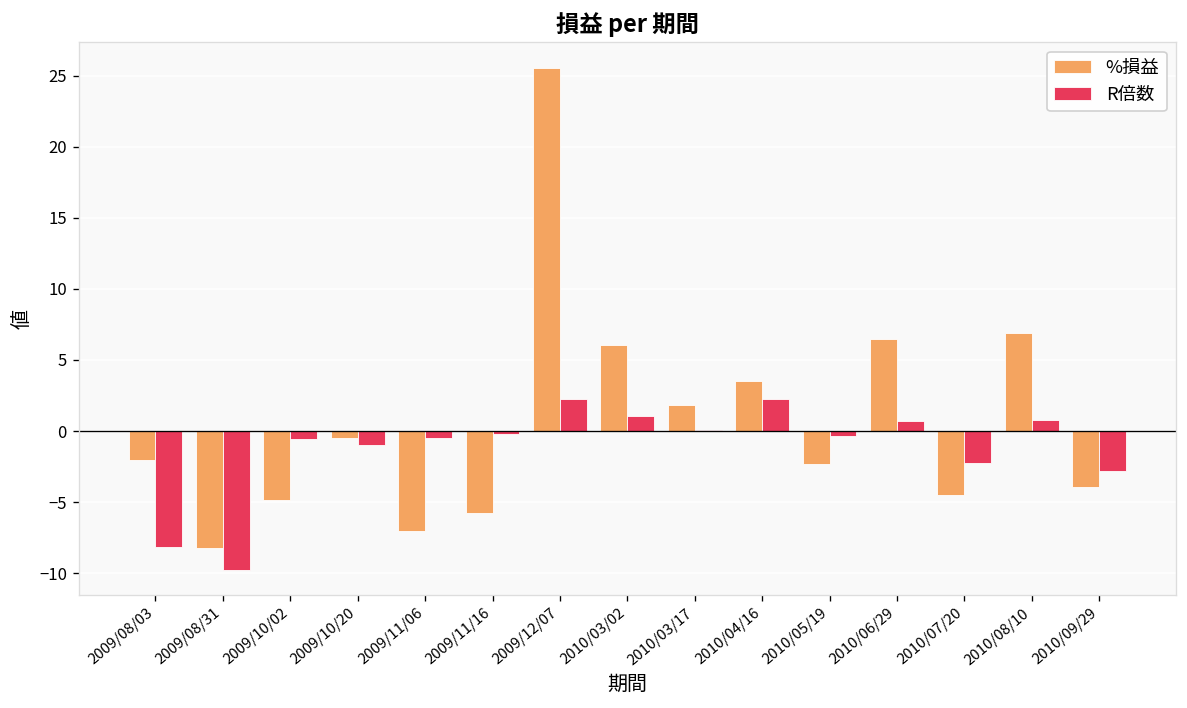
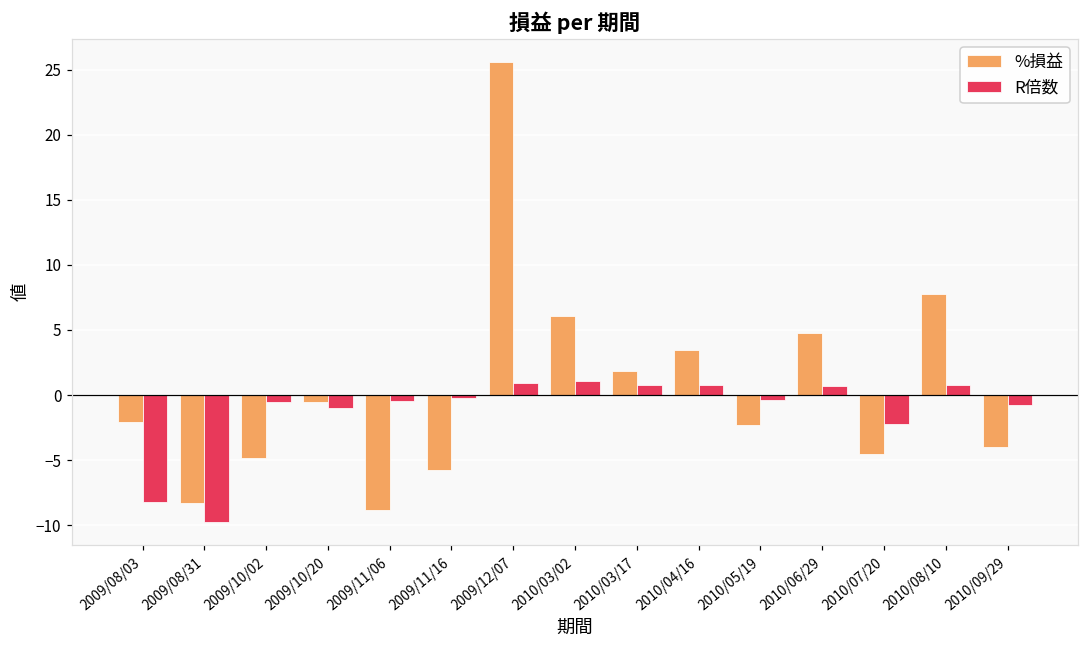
  {
    "%損益": {
      "2009/08/03": -2.1,
      "2009/08/31": -8.3,
      "2009/10/02": -4.9,
      "2009/10/20": -0.5,
-     "2009/11/06": -7.0,
+     "2009/11/06": -8.8,
      "2009/11/16": -5.8,
      "2009/12/07": 25.6,
      "2010/03/02": 6.1,
      "2010/03/17": 1.8,
      "2010/04/16": 3.5,
      "2010/05/19": -2.3,
-     "2010/06/29": 6.4,
+     "2010/06/29": 4.8,
      "2010/07/20": -4.5,
-     "2010/08/10": 6.9,
+     "2010/08/10": 7.8,
      "2010/09/29": -4.0
    },
    "R倍数": {
      "2009/08/03": -8.2,
      "2009/08/31": -9.7,
      "2009/10/02": -0.5,
      "2009/10/20": -1.0,
      "2009/11/06": -0.5,
      "2009/11/16": -0.2,
-     "2009/12/07": 2.3,
+     "2009/12/07": 1.0,
      "2010/03/02": 1.1,
-     "2010/03/17": 0.1,
-     "2010/04/16": 2.3,
+     "2010/03/17": 0.8,
+     "2010/04/16": 0.8,
      "2010/05/19": -0.4,
      "2010/06/29": 0.7,
      "2010/07/20": -2.2,
      "2010/08/10": 0.8,
-     "2010/09/29": -2.8
+     "2010/09/29": -0.7
    }
  }
